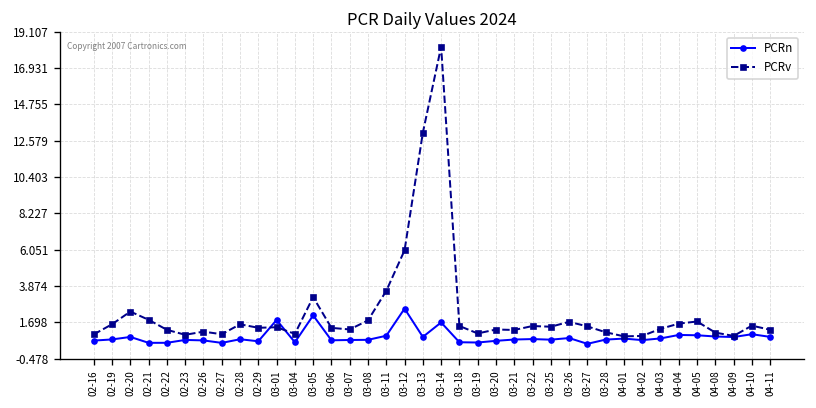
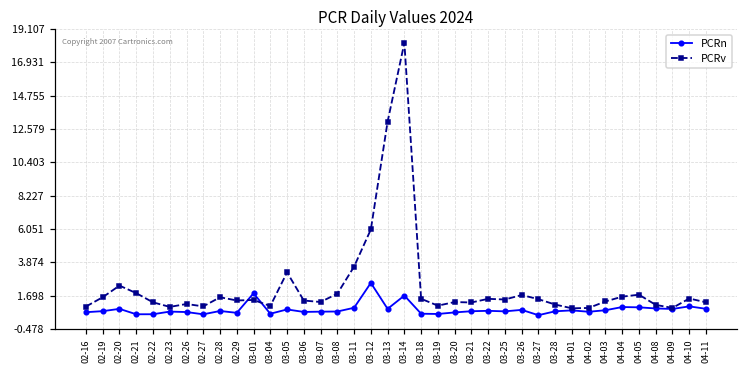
  {
    "PCRn": {
      "02-16": 0.6,
      "02-19": 0.7,
      "02-20": 0.8,
      "02-21": 0.5,
      "02-22": 0.5,
      "02-23": 0.6,
      "02-26": 0.6,
      "02-27": 0.5,
      "02-28": 0.7,
      "02-29": 0.6,
      "03-01": 1.8,
      "03-04": 0.5,
-     "03-05": 2.1,
+     "03-05": 0.8,
      "03-06": 0.6,
      "03-07": 0.6,
      "03-08": 0.7,
      "03-11": 0.9,
      "03-12": 2.5,
      "03-13": 0.8,
      "03-14": 1.7,
      "03-18": 0.5,
      "03-19": 0.5,
      "03-20": 0.6,
      "03-21": 0.7,
      "03-22": 0.7,
      "03-25": 0.7,
      "03-26": 0.8,
      "03-27": 0.4,
      "03-28": 0.7,
      "04-02": 0.6,
      "04-03": 0.7,
      "04-04": 0.9,
      "04-05": 0.9,
      "04-08": 0.9,
      "04-10": 1.0,
      "04-11": 0.8
    },
    "PCRv": {
      "02-16": 1.0,
      "02-19": 1.6,
      "02-20": 2.3,
      "02-21": 1.9,
      "02-22": 1.3,
      "02-23": 1.0,
      "02-26": 1.1,
      "02-27": 1.0,
      "02-28": 1.6,
      "02-29": 1.4,
      "03-01": 1.4,
      "03-04": 1.0,
      "03-05": 3.2,
      "03-06": 1.4,
      "03-07": 1.3,
      "03-08": 1.8,
      "03-11": 3.6,
      "03-12": 6.0,
      "03-13": 13.1,
      "03-14": 18.2,
      "03-18": 1.5,
      "03-19": 1.0,
      "03-20": 1.3,
      "03-21": 1.2,
      "03-22": 1.5,
      "03-25": 1.4,
      "03-26": 1.7,
      "03-27": 1.5,
      "03-28": 1.1,
      "04-02": 0.9,
      "04-03": 1.3,
      "04-04": 1.6,
      "04-05": 1.8,
      "04-08": 1.1,
      "04-10": 1.5,
      "04-11": 1.3
    }
  }
